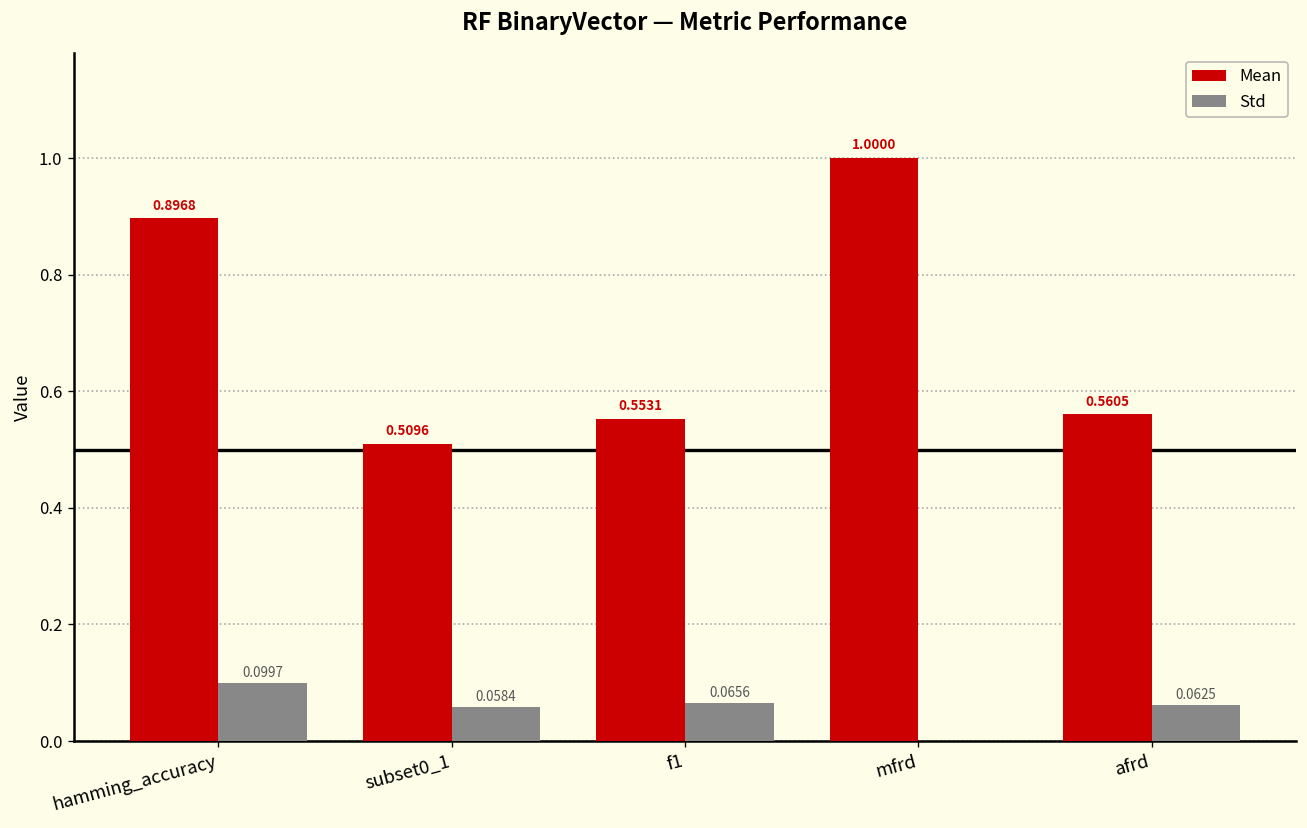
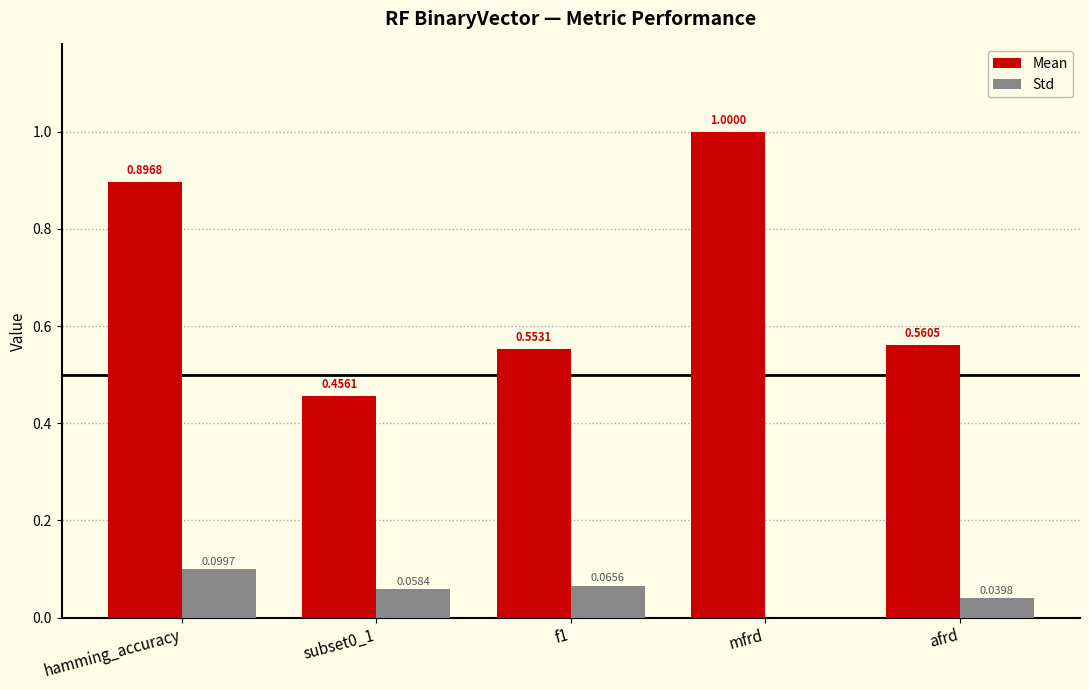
  {
    "Mean": {
      "hamming_accuracy": 0.8968,
-     "subset0_1": 0.5096,
+     "subset0_1": 0.4561,
      "f1": 0.5531,
      "mfrd": 1.0000,
      "afrd": 0.5605
    },
    "Std": {
      "hamming_accuracy": 0.0997,
      "subset0_1": 0.0584,
      "f1": 0.0656,
-     "afrd": 0.0625
+     "afrd": 0.0398
    }
  }
